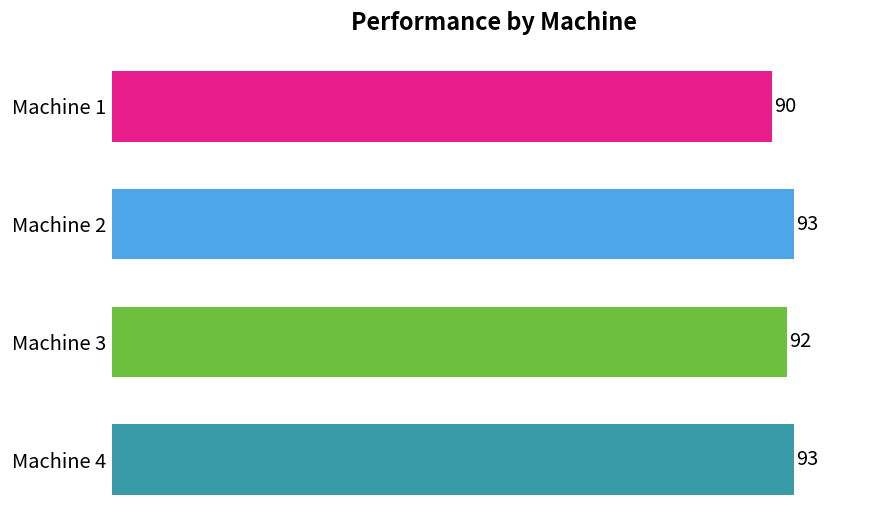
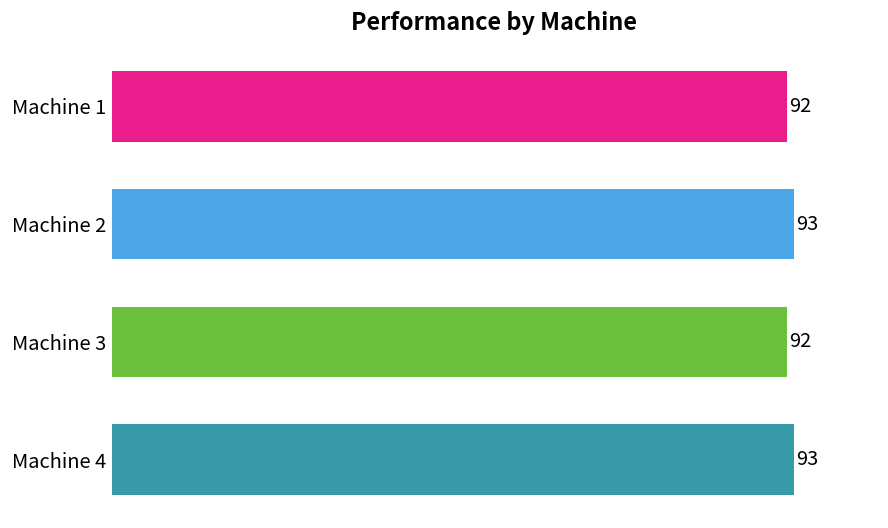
  {
-   "Machine 1": 90,
+   "Machine 1": 92,
    "Machine 2": 93,
    "Machine 3": 92,
    "Machine 4": 93
  }
